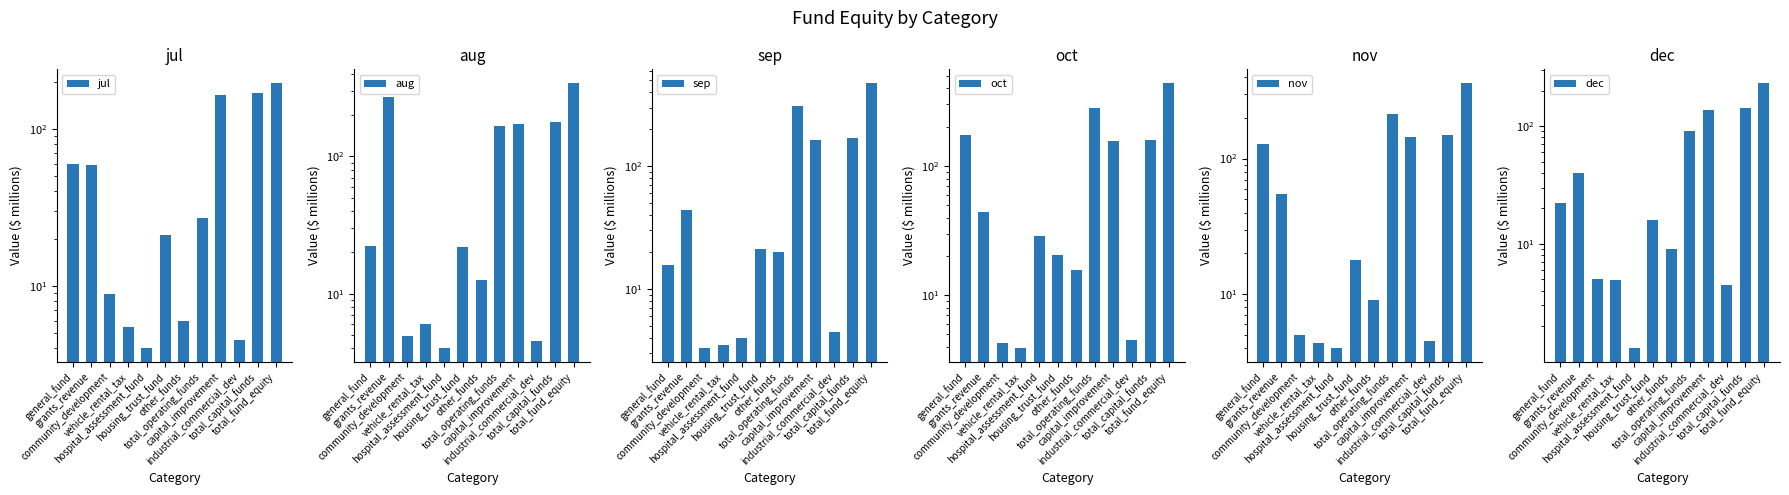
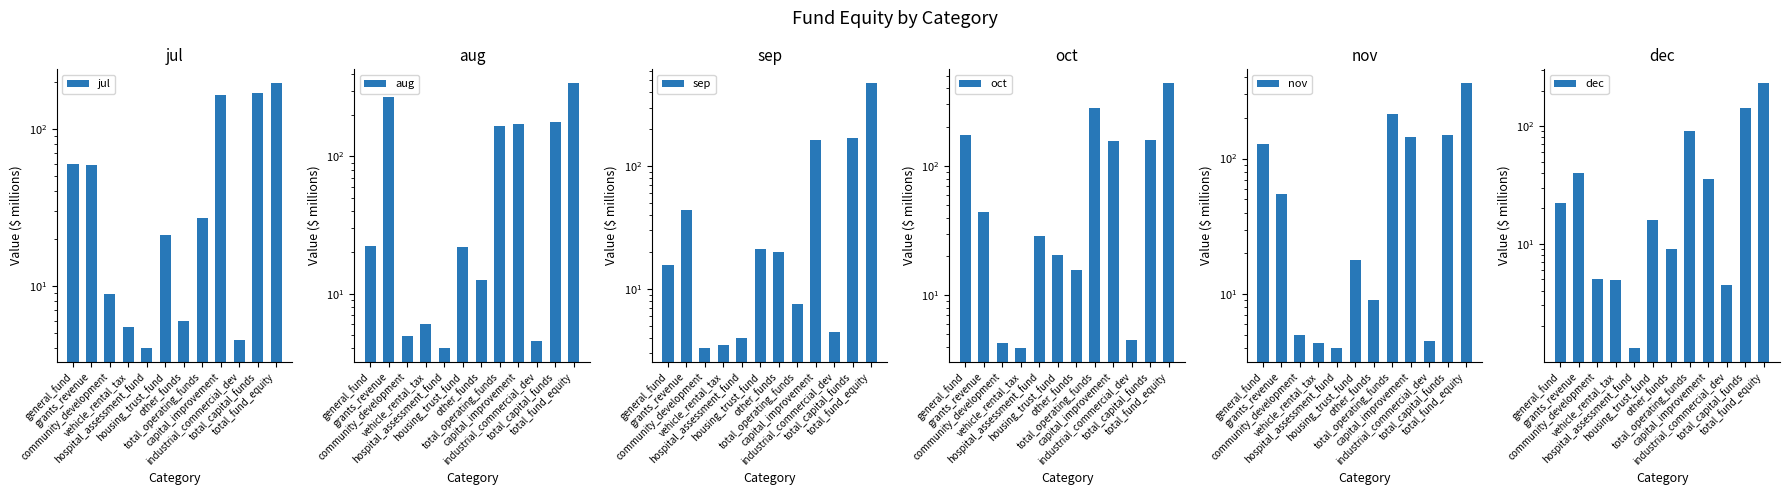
  {
    "jul": {
      "general_fund": 60,
      "grants_revenue": 59,
      "community_development": 9,
      "vehicle_rental_tax": 5.5,
      "hospital_assessment_fund": 4.0,
      "housing_trust_fund": 21,
      "other_funds": 6.0,
      "total_operating_funds": 27,
      "capital_improvement": 170,
      "industrial_commercial_dev": 4.5,
      "total_capital_funds": 170,
      "total_fund_equity": 200
    },
    "aug": {
      "general_fund": 22,
      "grants_revenue": 270,
      "community_development": 4.9,
      "vehicle_rental_tax": 6,
      "hospital_assessment_fund": 4.0,
      "housing_trust_fund": 22,
      "other_funds": 13,
      "total_operating_funds": 170,
      "capital_improvement": 170,
      "industrial_commercial_dev": 4.5,
      "total_capital_funds": 180,
      "total_fund_equity": 350
    },
    "sep": {
      "general_fund": 16,
      "grants_revenue": 44,
      "community_development": 3.3,
      "vehicle_rental_tax": 3.5,
      "hospital_assessment_fund": 4,
      "housing_trust_fund": 21,
      "other_funds": 20,
-     "total_operating_funds": 310,
+     "total_operating_funds": 8,
      "capital_improvement": 160,
      "industrial_commercial_dev": 4.5,
      "total_capital_funds": 170,
      "total_fund_equity": 480
    },
    "oct": {
      "general_fund": 170,
      "grants_revenue": 44,
      "community_development": 4.3,
      "vehicle_rental_tax": 3.9,
      "hospital_assessment_fund": 29,
      "housing_trust_fund": 21,
      "other_funds": 16,
      "total_operating_funds": 280,
      "capital_improvement": 160,
      "industrial_commercial_dev": 4.5,
      "total_capital_funds": 160,
      "total_fund_equity": 440
    },
    "nov": {
      "general_fund": 130,
      "grants_revenue": 55,
      "community_development": 5.0,
      "vehicle_rental_tax": 4.4,
      "hospital_assessment_fund": 4.0,
      "housing_trust_fund": 18,
      "other_funds": 9,
      "total_operating_funds": 210,
      "capital_improvement": 150,
      "industrial_commercial_dev": 4.5,
      "total_capital_funds": 150,
      "total_fund_equity": 360
    },
    "dec": {
      "general_fund": 22,
      "grants_revenue": 40,
      "community_development": 5,
      "vehicle_rental_tax": 5,
      "hospital_assessment_fund": 1.3,
      "housing_trust_fund": 16,
      "other_funds": 9,
      "total_operating_funds": 90,
-     "capital_improvement": 140,
+     "capital_improvement": 36,
      "industrial_commercial_dev": 4.5,
      "total_capital_funds": 140,
      "total_fund_equity": 230
    }
  }
